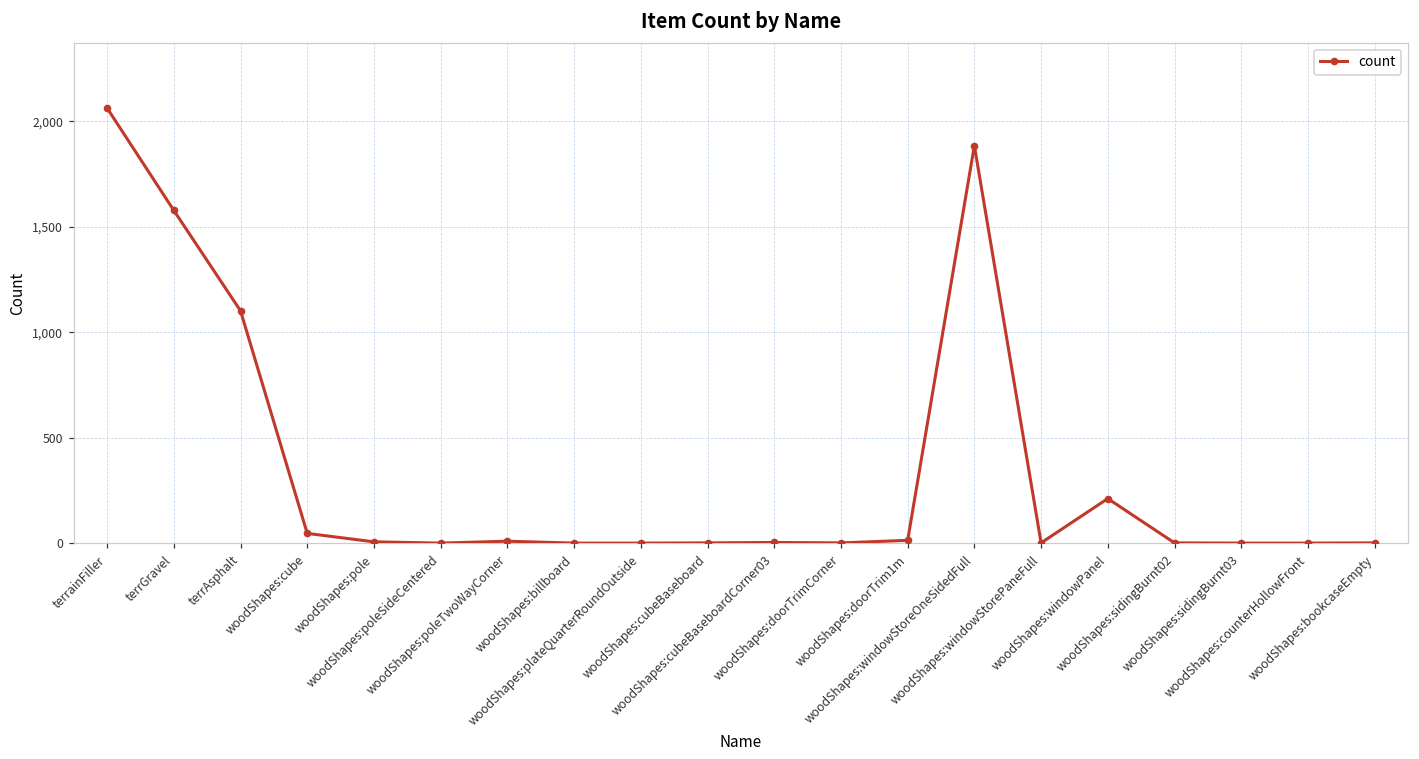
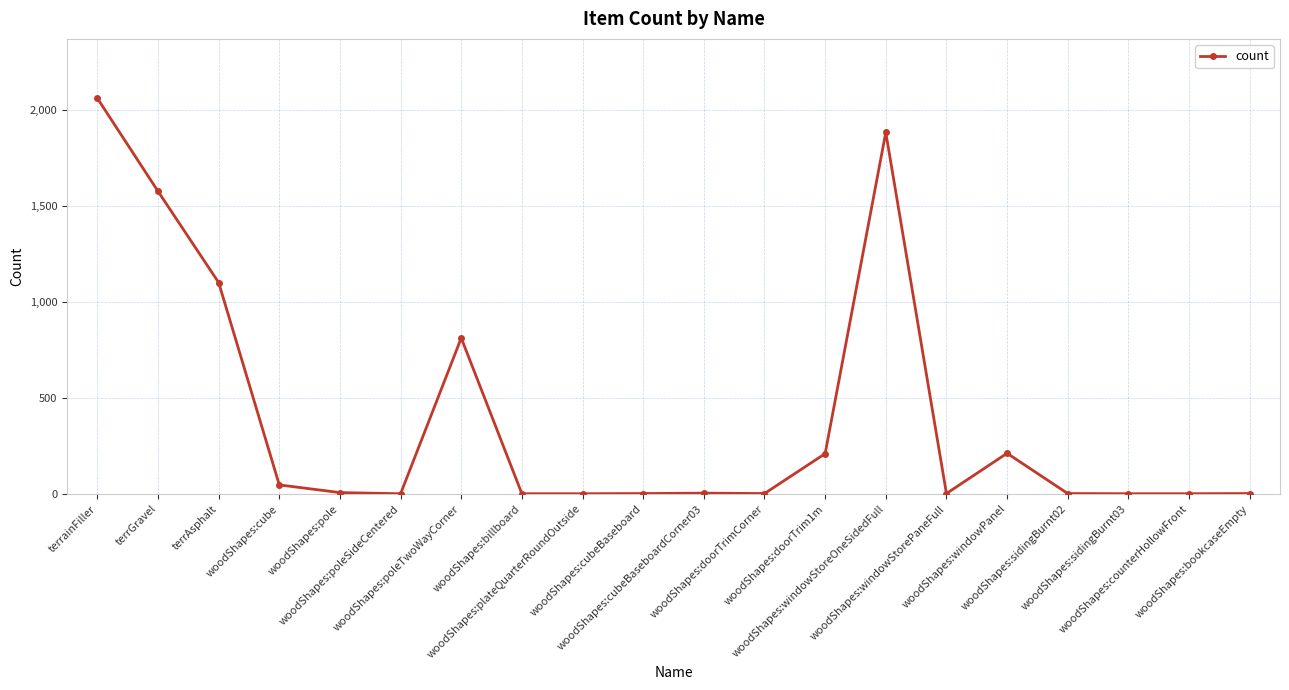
  {
    "terrainFiller": "2,060",
    "terrGravel": "1,580",
    "terrAsphalt": "1,100",
    "woodShapes:cube": "50",
    "woodShapes:pole": "10",
    "woodShapes:poleSideCentered": "0",
-   "woodShapes:poleTwoWayCorner": "10",
+   "woodShapes:poleTwoWayCorner": "810",
    "woodShapes:billboard": "0",
    "woodShapes:plateQuarterRoundOutside": "0",
    "woodShapes:cubeBaseboard": "0",
    "woodShapes:cubeBaseboardCorner03": "0",
    "woodShapes:doorTrimCorner": "0",
-   "woodShapes:doorTrim1m": "10",
+   "woodShapes:doorTrim1m": "210",
    "woodShapes:windowStoreOneSidedFull": "1,890",
    "woodShapes:windowStorePaneFull": "0",
    "woodShapes:windowPanel": "210",
    "woodShapes:sidingBurnt02": "0",
    "woodShapes:sidingBurnt03": "0",
    "woodShapes:counterHollowFront": "0",
    "woodShapes:bookcaseEmpty": "0"
  }
